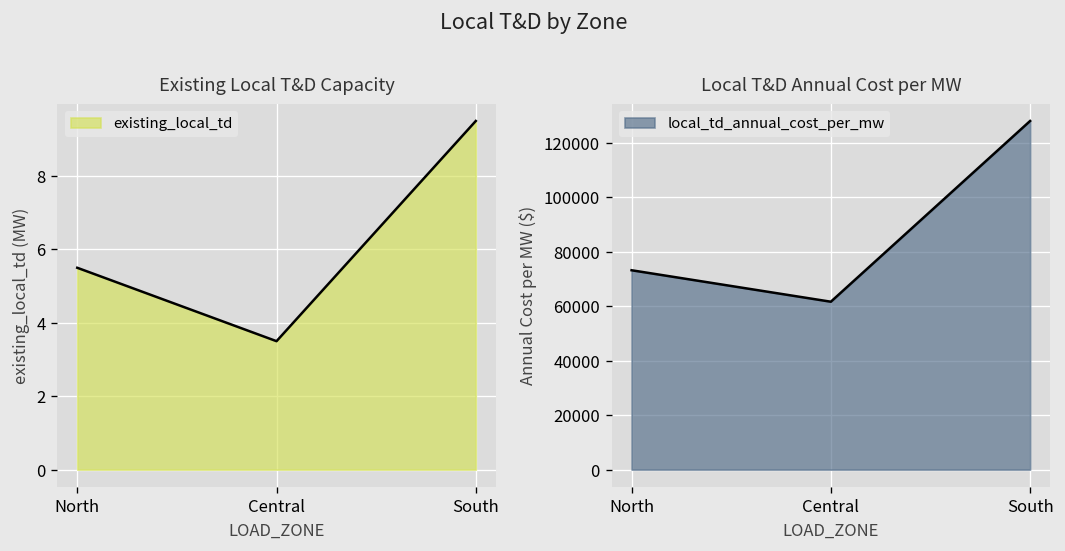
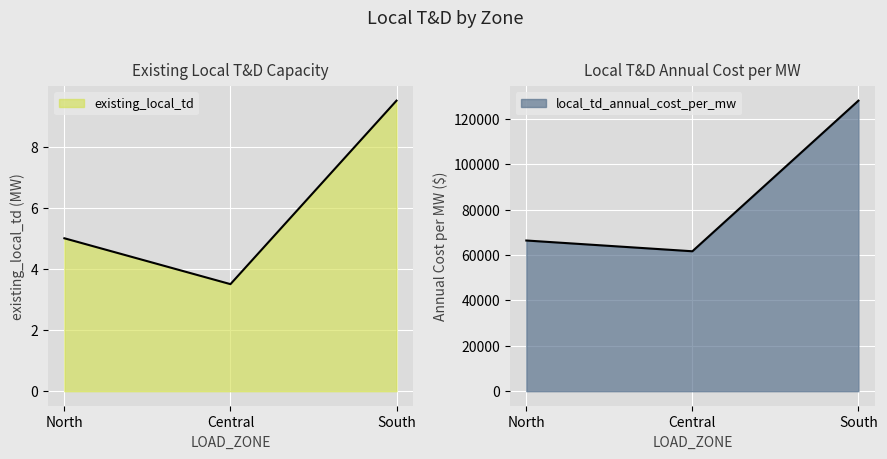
  {
    "Existing Local T&D Capacity": {
-     "North": 5.5,
+     "North": 5.0,
      "Central": 3.5,
      "South": 9.5
    },
    "Local T&D Annual Cost per MW": {
-     "North": 73000,
+     "North": 66000,
      "Central": 62000,
      "South": 128000
    }
  }
